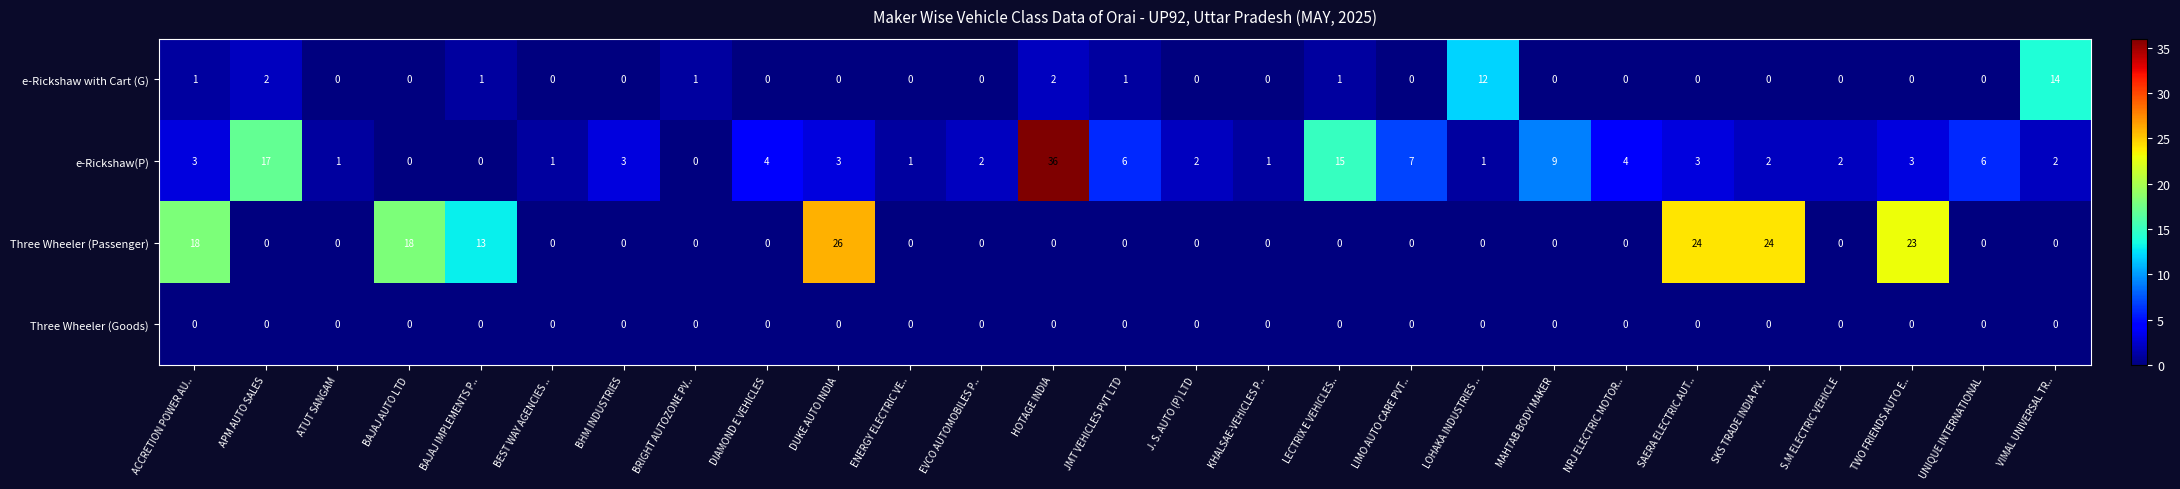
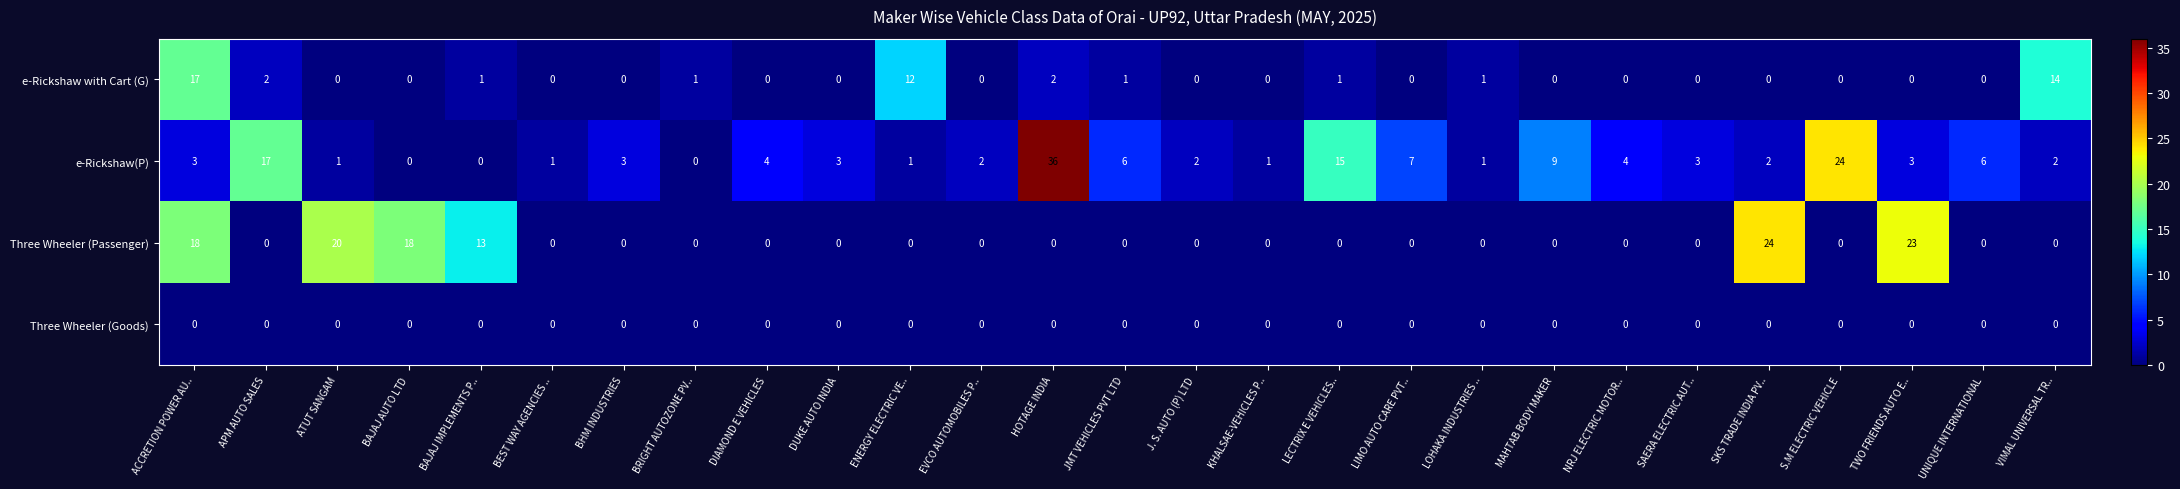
  {
    "e-Rickshaw with Cart (G)": {
-     "ACCRETION POWER AU..": 1,
+     "ACCRETION POWER AU..": 17,
      "APM AUTO SALES": 2,
      "ATUT SANGAM": 0,
      "BAJAJ AUTO LTD": 0,
      "BAJAJ IMPLEMENTS P..": 1,
      "BEST WAY AGENCIES ..": 0,
      "BHM INDUSTRIES": 0,
      "BRIGHT AUTOZONE PV..": 1,
      "DIAMOND E VEHICLES": 0,
      "DUKE AUTO INDIA": 0,
-     "ENERGY ELECTRIC VE..": 0,
+     "ENERGY ELECTRIC VE..": 12,
      "EVCO AUTOMOBILES P..": 0,
      "HOTAGE INDIA": 2,
      "JMT VEHICLES PVT LTD": 1,
      "J. S. AUTO (P) LTD": 0,
      "KHALSAE-VEHICLES P..": 0,
      "LECTRIX E VEHICLES..": 1,
      "LIMO AUTO CARE PVT..": 0,
-     "LOHAKA INDUSTRIES ..": 12,
+     "LOHAKA INDUSTRIES ..": 1,
      "MAHTAB BODY MAKER": 0,
      "NRJ ELECTRIC MOTOR..": 0,
      "SAERA ELECTRIC AUT..": 0,
      "SKS TRADE INDIA PV..": 0,
      "S.M ELECTRIC VEHICLE": 0,
      "TWO FRIENDS AUTO E..": 0,
      "UNIQUE INTERNATIONAL": 0,
      "VIMAL UNIVERSAL TR..": 14
    },
    "e-Rickshaw(P)": {
      "ACCRETION POWER AU..": 3,
      "APM AUTO SALES": 17,
      "ATUT SANGAM": 1,
      "BAJAJ AUTO LTD": 0,
      "BAJAJ IMPLEMENTS P..": 0,
      "BEST WAY AGENCIES ..": 1,
      "BHM INDUSTRIES": 3,
      "BRIGHT AUTOZONE PV..": 0,
      "DIAMOND E VEHICLES": 4,
      "DUKE AUTO INDIA": 3,
      "ENERGY ELECTRIC VE..": 1,
      "EVCO AUTOMOBILES P..": 2,
      "HOTAGE INDIA": 36,
      "JMT VEHICLES PVT LTD": 6,
      "J. S. AUTO (P) LTD": 2,
      "KHALSAE-VEHICLES P..": 1,
      "LECTRIX E VEHICLES..": 15,
      "LIMO AUTO CARE PVT..": 7,
      "LOHAKA INDUSTRIES ..": 1,
      "MAHTAB BODY MAKER": 9,
      "NRJ ELECTRIC MOTOR..": 4,
      "SAERA ELECTRIC AUT..": 3,
      "SKS TRADE INDIA PV..": 2,
-     "S.M ELECTRIC VEHICLE": 2,
+     "S.M ELECTRIC VEHICLE": 24,
      "TWO FRIENDS AUTO E..": 3,
      "UNIQUE INTERNATIONAL": 6,
      "VIMAL UNIVERSAL TR..": 2
    },
    "Three Wheeler (Passenger)": {
      "ACCRETION POWER AU..": 18,
      "APM AUTO SALES": 0,
-     "ATUT SANGAM": 0,
+     "ATUT SANGAM": 20,
      "BAJAJ AUTO LTD": 18,
      "BAJAJ IMPLEMENTS P..": 13,
      "BEST WAY AGENCIES ..": 0,
      "BHM INDUSTRIES": 0,
      "BRIGHT AUTOZONE PV..": 0,
      "DIAMOND E VEHICLES": 0,
-     "DUKE AUTO INDIA": 26,
+     "DUKE AUTO INDIA": 0,
      "ENERGY ELECTRIC VE..": 0,
      "EVCO AUTOMOBILES P..": 0,
      "HOTAGE INDIA": 0,
      "JMT VEHICLES PVT LTD": 0,
      "J. S. AUTO (P) LTD": 0,
      "KHALSAE-VEHICLES P..": 0,
      "LECTRIX E VEHICLES..": 0,
      "LIMO AUTO CARE PVT..": 0,
      "LOHAKA INDUSTRIES ..": 0,
      "MAHTAB BODY MAKER": 0,
      "NRJ ELECTRIC MOTOR..": 0,
-     "SAERA ELECTRIC AUT..": 24,
+     "SAERA ELECTRIC AUT..": 0,
      "SKS TRADE INDIA PV..": 24,
      "S.M ELECTRIC VEHICLE": 0,
      "TWO FRIENDS AUTO E..": 23,
      "UNIQUE INTERNATIONAL": 0,
      "VIMAL UNIVERSAL TR..": 0
    },
    "Three Wheeler (Goods)": {
      "ACCRETION POWER AU..": 0,
      "APM AUTO SALES": 0,
      "ATUT SANGAM": 0,
      "BAJAJ AUTO LTD": 0,
      "BAJAJ IMPLEMENTS P..": 0,
      "BEST WAY AGENCIES ..": 0,
      "BHM INDUSTRIES": 0,
      "BRIGHT AUTOZONE PV..": 0,
      "DIAMOND E VEHICLES": 0,
      "DUKE AUTO INDIA": 0,
      "ENERGY ELECTRIC VE..": 0,
      "EVCO AUTOMOBILES P..": 0,
      "HOTAGE INDIA": 0,
      "JMT VEHICLES PVT LTD": 0,
      "J. S. AUTO (P) LTD": 0,
      "KHALSAE-VEHICLES P..": 0,
      "LECTRIX E VEHICLES..": 0,
      "LIMO AUTO CARE PVT..": 0,
      "LOHAKA INDUSTRIES ..": 0,
      "MAHTAB BODY MAKER": 0,
      "NRJ ELECTRIC MOTOR..": 0,
      "SAERA ELECTRIC AUT..": 0,
      "SKS TRADE INDIA PV..": 0,
      "S.M ELECTRIC VEHICLE": 0,
      "TWO FRIENDS AUTO E..": 0,
      "UNIQUE INTERNATIONAL": 0,
      "VIMAL UNIVERSAL TR..": 0
    }
  }
